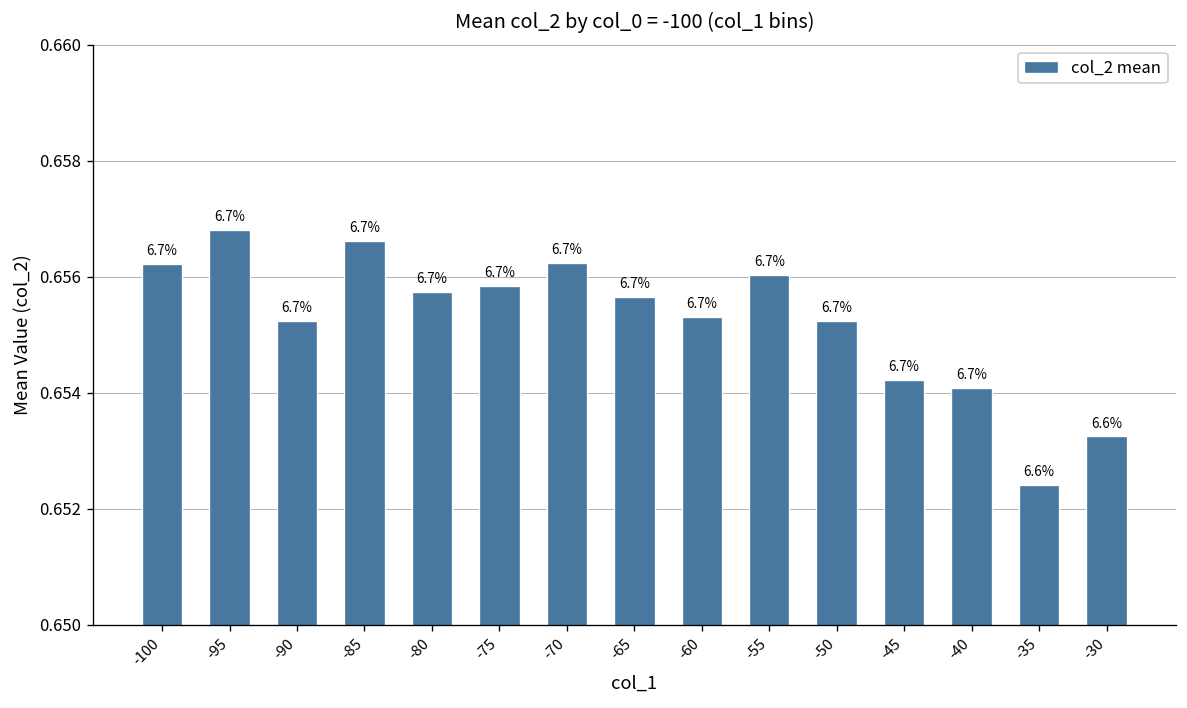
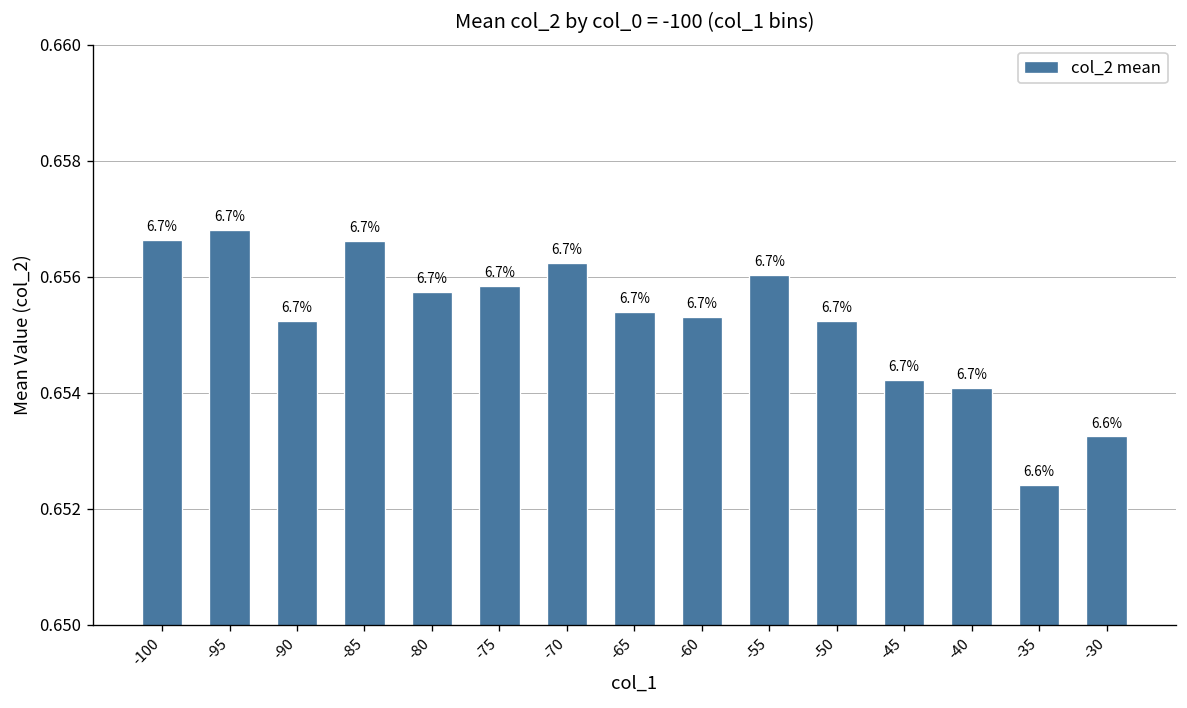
  {
-   "-100": 0.6562,
-   "-65": 0.6556
+   "-100": 0.6566,
+   "-65": 0.6554
  }
